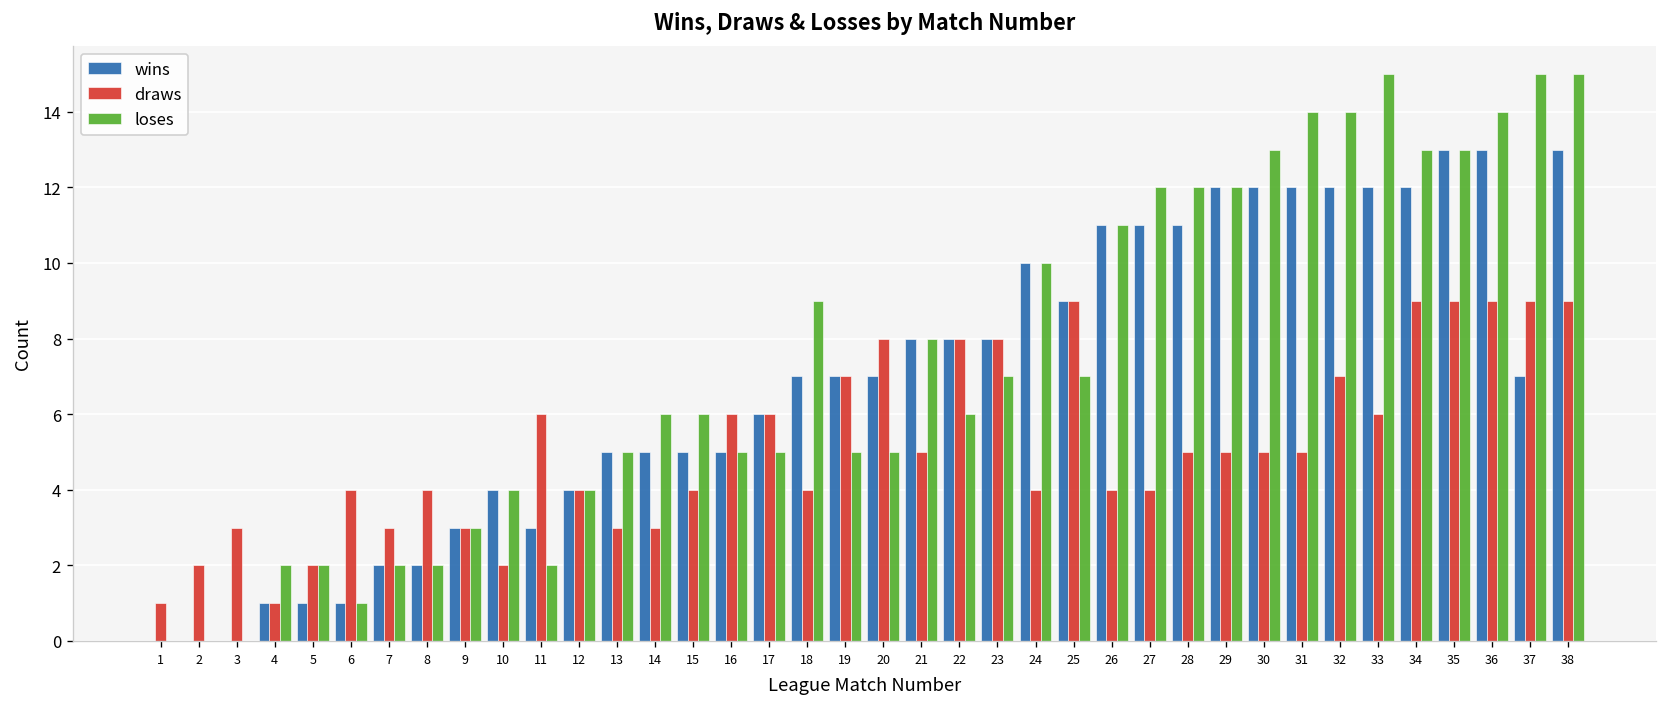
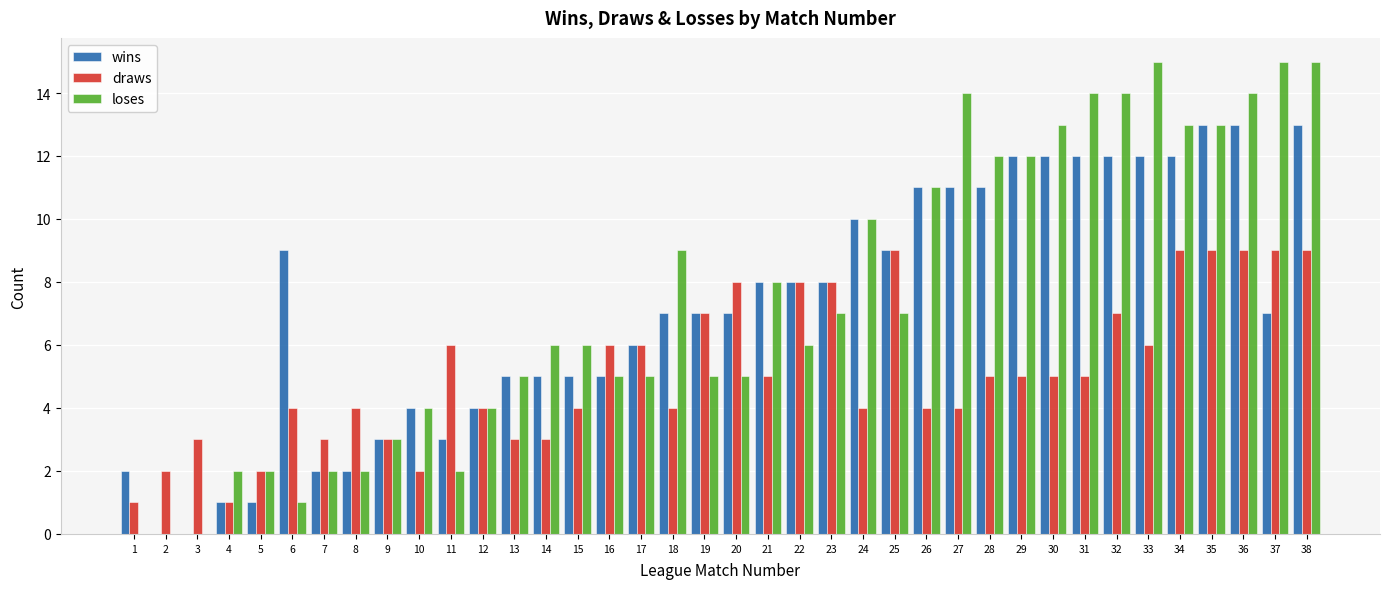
  {
    "wins": {
-     "1": 0,
+     "1": 2,
      "2": 0,
      "3": 0,
      "4": 1,
      "5": 1,
-     "6": 1,
+     "6": 9,
      "7": 2,
      "8": 2,
      "9": 3,
      "10": 4,
      "11": 3,
      "12": 4,
      "13": 5,
      "14": 5,
      "15": 5,
      "16": 5,
      "17": 6,
      "18": 7,
      "19": 7,
      "20": 7,
      "21": 8,
      "22": 8,
      "23": 8,
      "24": 10,
      "25": 9,
      "26": 11,
      "27": 11,
      "28": 11,
      "29": 12,
      "30": 12,
      "31": 12,
      "32": 12,
      "33": 12,
      "34": 12,
      "35": 13,
      "36": 13,
      "37": 7,
      "38": 13
    },
    "draws": {
      "1": 1,
      "2": 2,
      "3": 3,
      "4": 1,
      "5": 2,
      "6": 4,
      "7": 3,
      "8": 4,
      "9": 3,
      "10": 2,
      "11": 6,
      "12": 4,
      "13": 3,
      "14": 3,
      "15": 4,
      "16": 6,
      "17": 6,
      "18": 4,
      "19": 7,
      "20": 8,
      "21": 5,
      "22": 8,
      "23": 8,
      "24": 4,
      "25": 9,
      "26": 4,
      "27": 4,
      "28": 5,
      "29": 5,
      "30": 5,
      "31": 5,
      "32": 7,
      "33": 6,
      "34": 9,
      "35": 9,
      "36": 9,
      "37": 9,
      "38": 9
    },
    "loses": {
      "1": 0,
      "2": 0,
      "3": 0,
      "4": 2,
      "5": 2,
      "6": 1,
      "7": 2,
      "8": 2,
      "9": 3,
      "10": 4,
      "11": 2,
      "12": 4,
      "13": 5,
      "14": 6,
      "15": 6,
      "16": 5,
      "17": 5,
      "18": 9,
      "19": 5,
      "20": 5,
      "21": 8,
      "22": 6,
      "23": 7,
      "24": 10,
      "25": 7,
      "26": 11,
-     "27": 12,
+     "27": 14,
      "28": 12,
      "29": 12,
      "30": 13,
      "31": 14,
      "32": 14,
      "33": 15,
      "34": 13,
      "35": 13,
      "36": 14,
      "37": 15,
      "38": 15
    }
  }
